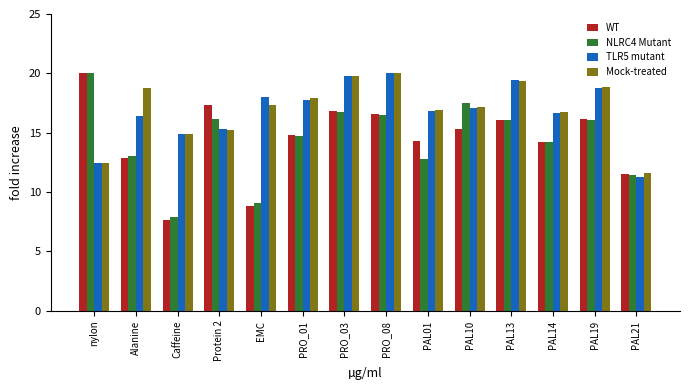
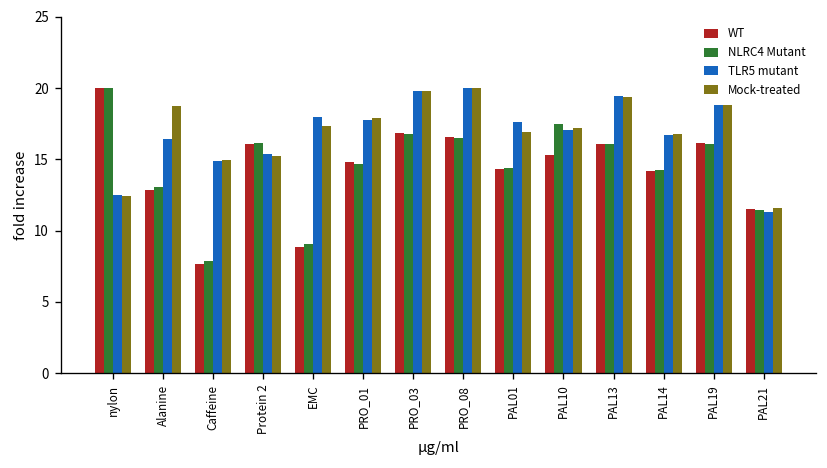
  {
    "WT": {
      "nylon": 20.0,
      "Alanine": 12.8,
      "Caffeine": 7.7,
-     "Protein 2": 17.3,
+     "Protein 2": 16.0,
      "EMC": 8.9,
      "PRO_01": 14.8,
      "PRO_03": 16.9,
      "PRO_08": 16.6,
      "PAL01": 14.3,
      "PAL10": 15.3,
      "PAL13": 16.1,
      "PAL14": 14.2,
      "PAL19": 16.1,
      "PAL21": 11.5
    },
    "NLRC4 Mutant": {
      "nylon": 20.0,
      "Alanine": 13.1,
      "Caffeine": 7.9,
      "Protein 2": 16.1,
      "EMC": 9.1,
      "PRO_01": 14.7,
      "PRO_03": 16.8,
      "PRO_08": 16.5,
-     "PAL01": 12.8,
+     "PAL01": 14.4,
      "PAL10": 17.5,
      "PAL13": 16.1,
      "PAL14": 14.2,
      "PAL19": 16.1,
      "PAL21": 11.4
    },
    "TLR5 mutant": {
      "nylon": 12.5,
      "Alanine": 16.4,
      "Caffeine": 14.9,
      "Protein 2": 15.3,
      "EMC": 18.0,
      "PRO_01": 17.7,
      "PRO_03": 19.8,
      "PRO_08": 20.0,
-     "PAL01": 16.9,
+     "PAL01": 17.6,
      "PAL10": 17.1,
      "PAL13": 19.4,
      "PAL14": 16.7,
      "PAL19": 18.8,
      "PAL21": 11.3
    },
    "Mock-treated": {
      "nylon": 12.4,
      "Alanine": 18.8,
      "Caffeine": 14.9,
      "Protein 2": 15.3,
      "EMC": 17.3,
      "PRO_01": 17.9,
      "PRO_03": 19.8,
      "PRO_08": 20.0,
      "PAL01": 16.9,
      "PAL10": 17.2,
      "PAL13": 19.4,
      "PAL14": 16.8,
      "PAL19": 18.8,
      "PAL21": 11.6
    }
  }
